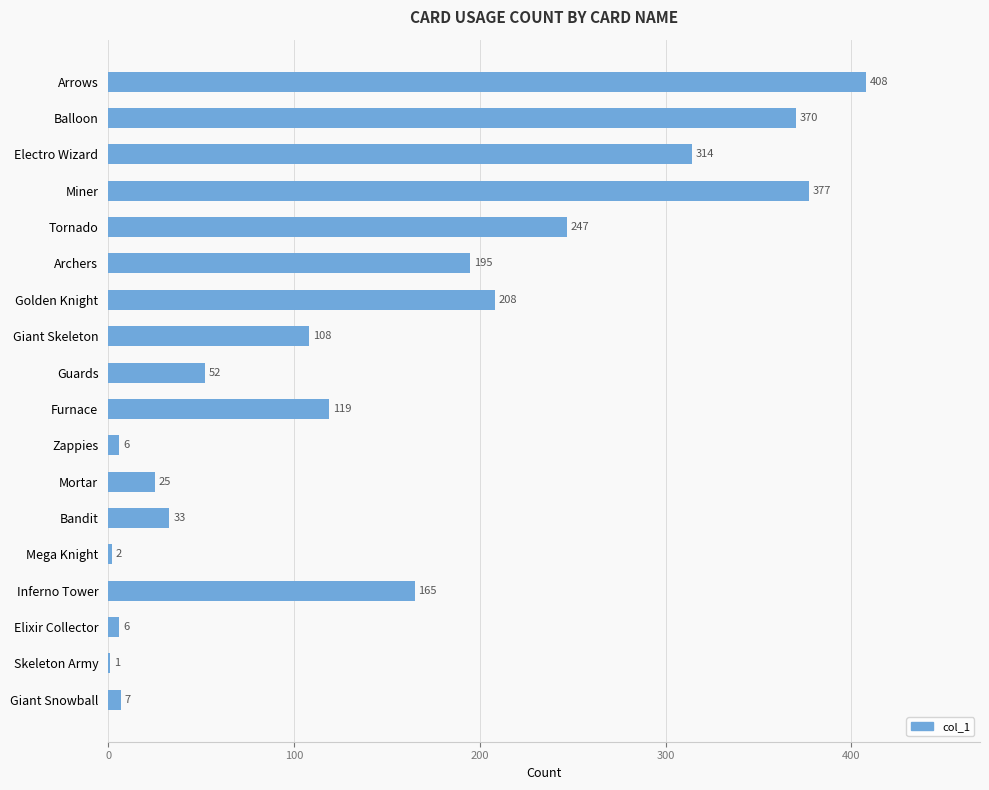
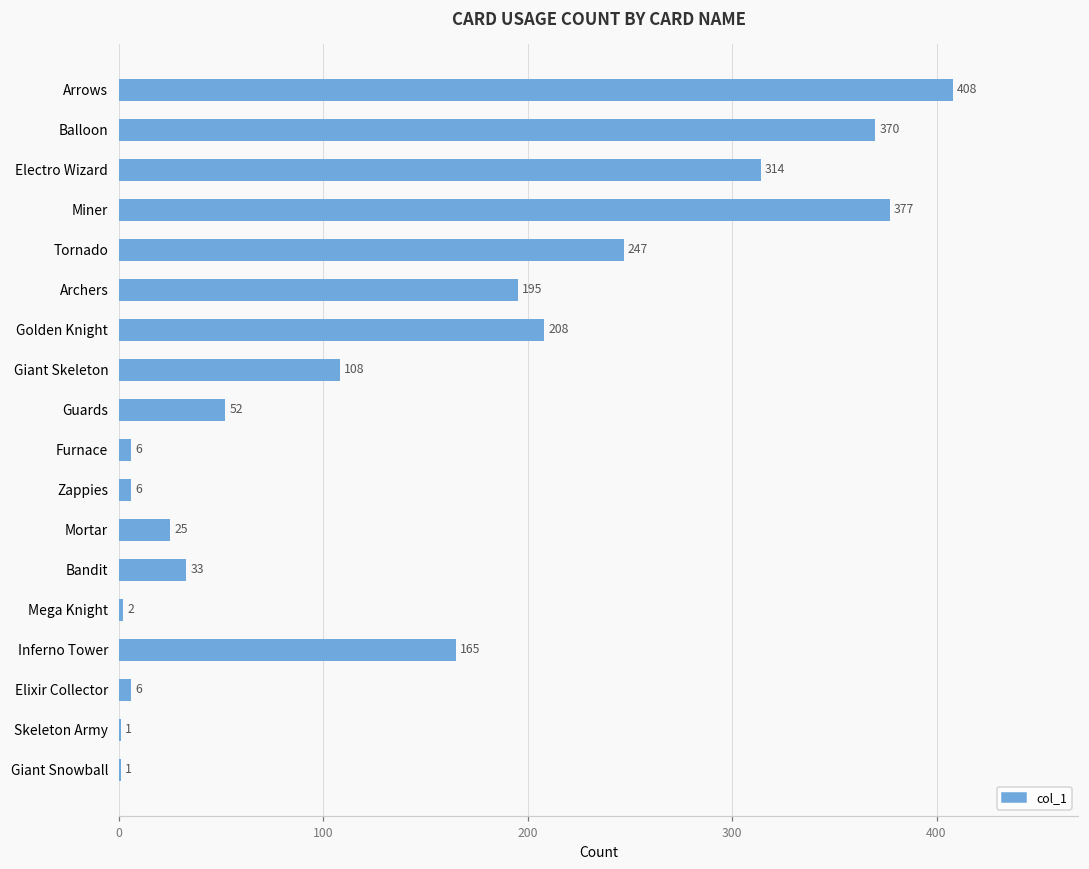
  {
    "Arrows": 408,
    "Balloon": 370,
    "Electro Wizard": 314,
    "Miner": 377,
    "Tornado": 247,
    "Archers": 195,
    "Golden Knight": 208,
    "Giant Skeleton": 108,
    "Guards": 52,
-   "Furnace": 119,
+   "Furnace": 6,
    "Zappies": 6,
    "Mortar": 25,
    "Bandit": 33,
    "Mega Knight": 2,
    "Inferno Tower": 165,
    "Elixir Collector": 6,
    "Skeleton Army": 1,
-   "Giant Snowball": 7
+   "Giant Snowball": 1
  }
